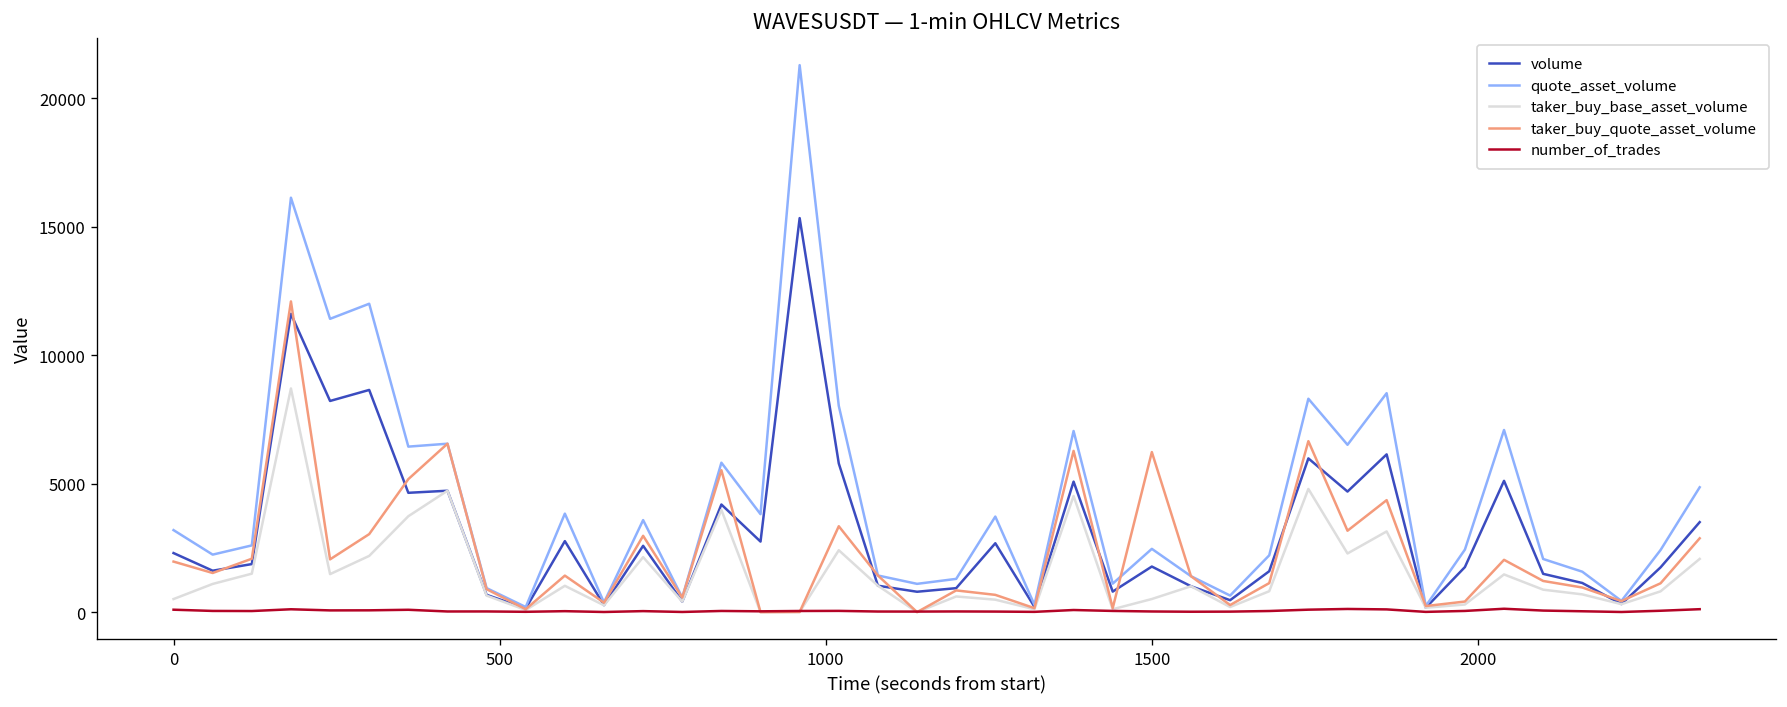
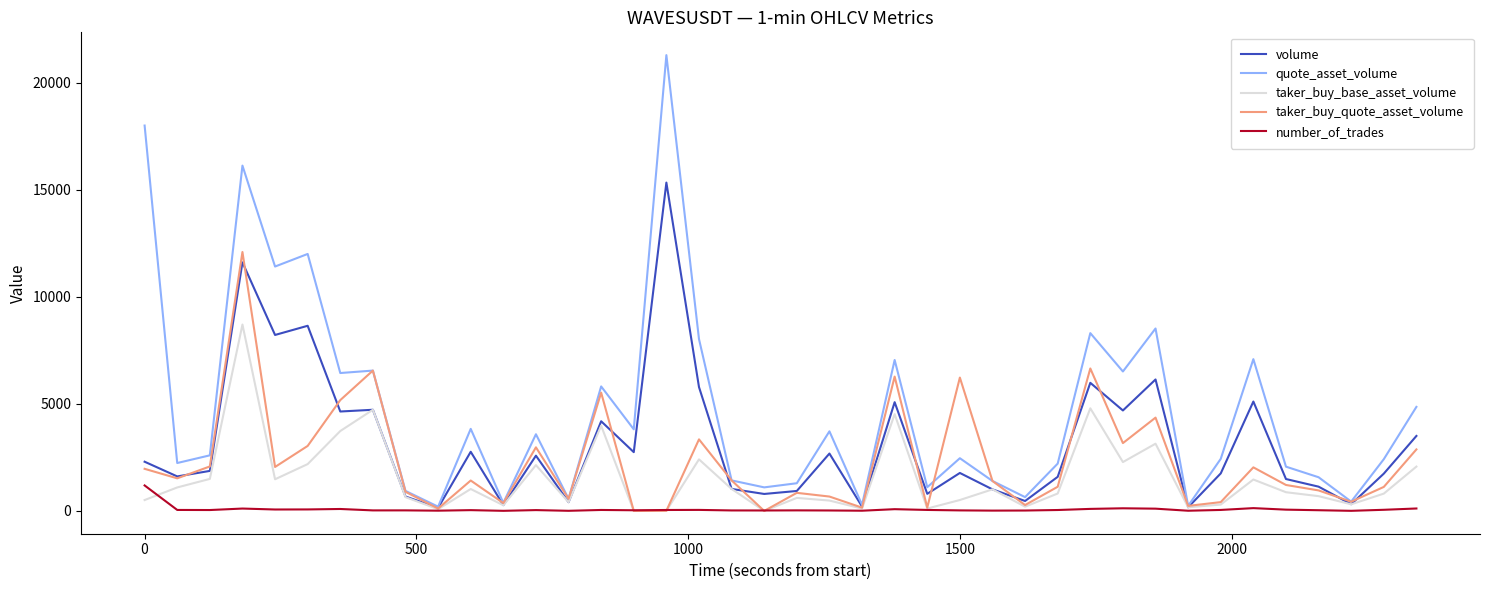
  {
    "volume": {
      "0": 2300,
      "1500": 1800
    },
    "quote_asset_volume": {
-     "0": 3200,
+     "0": 18000,
      "1500": 2500
    },
    "taker_buy_base_asset_volume": {
      "0": 500,
      "1500": 500
    },
    "taker_buy_quote_asset_volume": {
      "0": 2000,
      "1500": 6200
    },
    "number_of_trades": {
-     "0": 100,
+     "0": 1200,
      "1500": 0
    }
  }
